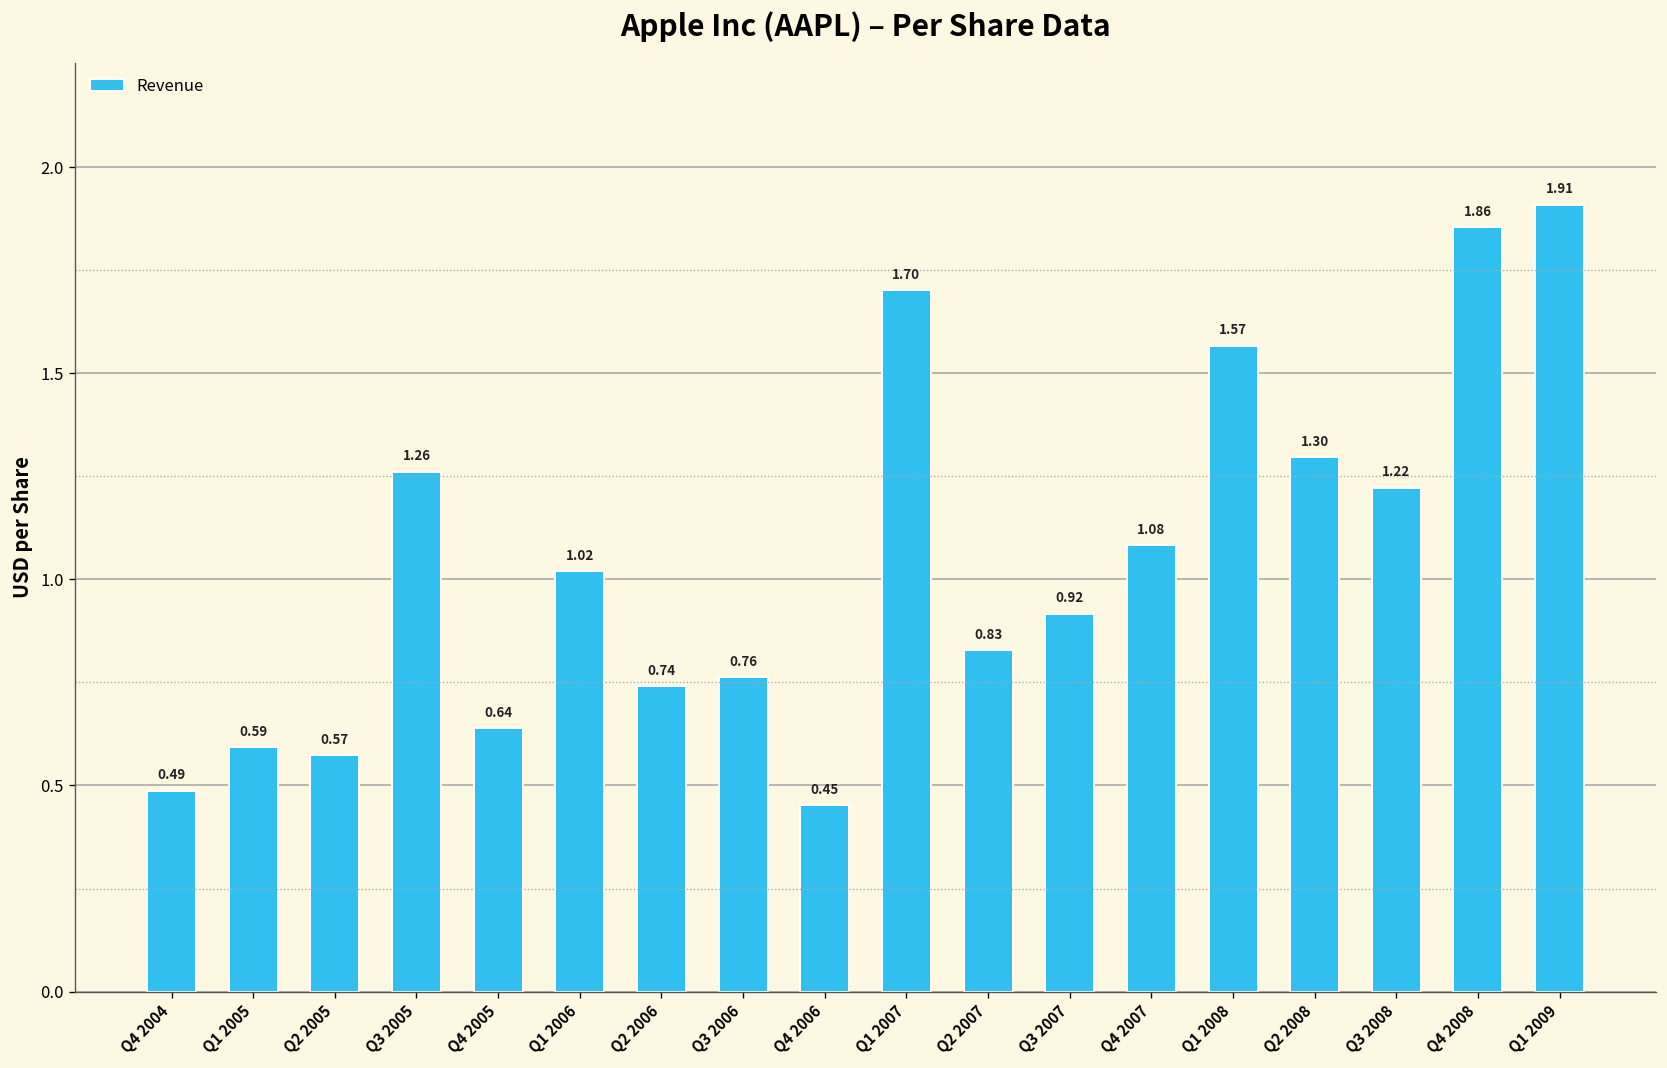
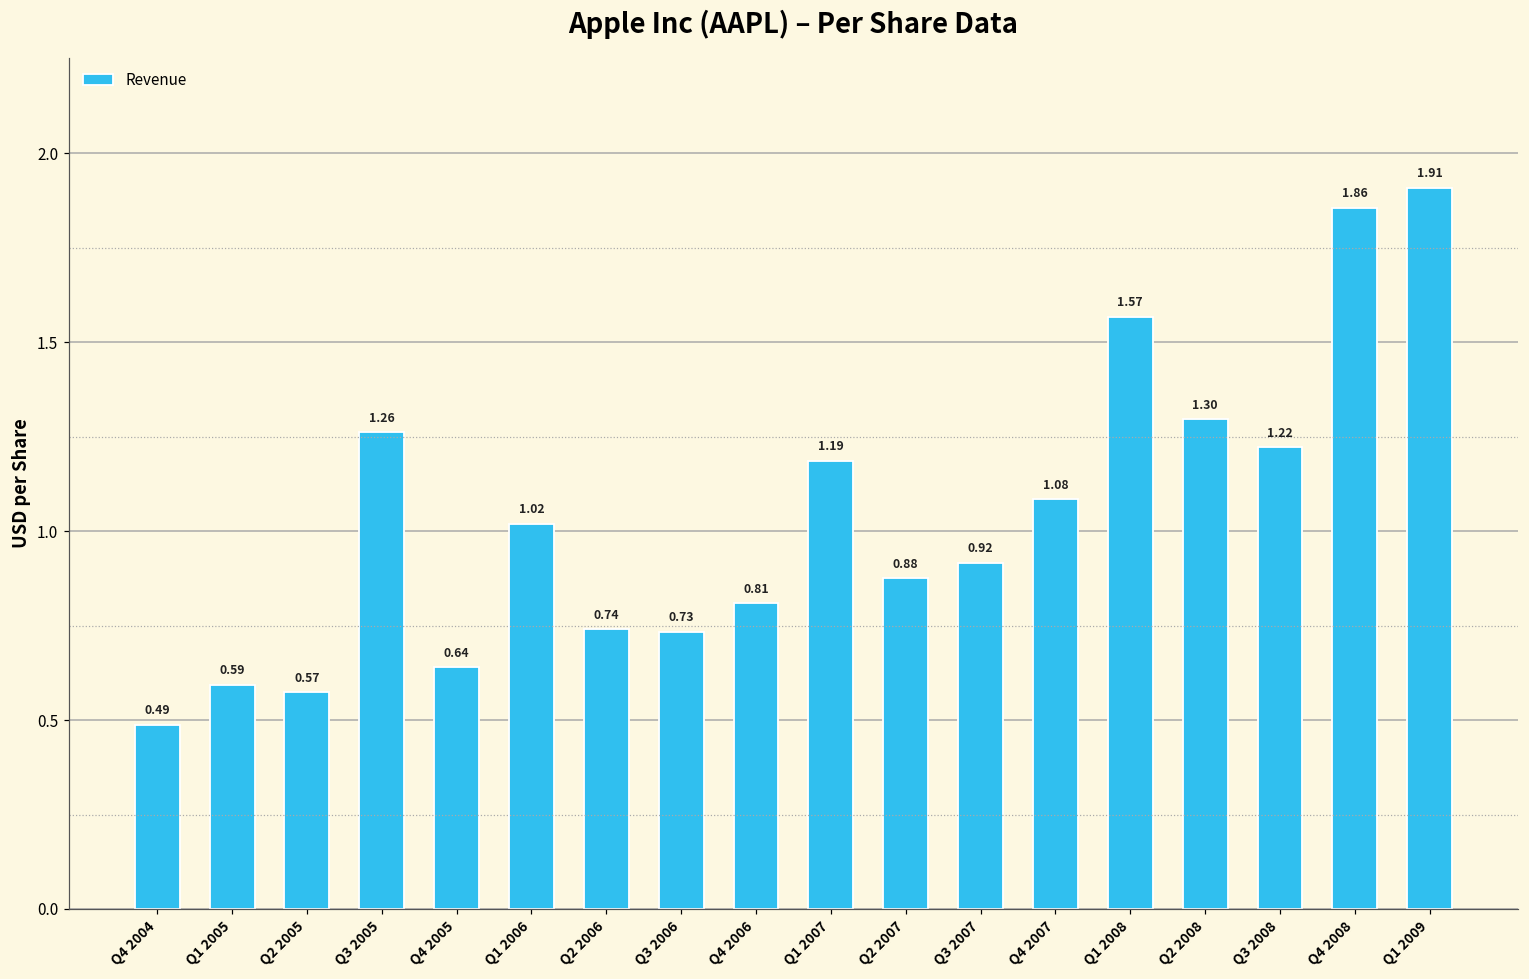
  {
    "Q4 2004": 0.49,
    "Q1 2005": 0.59,
    "Q2 2005": 0.57,
    "Q3 2005": 1.26,
    "Q4 2005": 0.64,
    "Q1 2006": 1.02,
    "Q2 2006": 0.74,
-   "Q3 2006": 0.76,
-   "Q4 2006": 0.45,
-   "Q1 2007": 1.70,
-   "Q2 2007": 0.83,
+   "Q3 2006": 0.73,
+   "Q4 2006": 0.81,
+   "Q1 2007": 1.19,
+   "Q2 2007": 0.88,
    "Q3 2007": 0.92,
    "Q4 2007": 1.08,
    "Q1 2008": 1.57,
    "Q2 2008": 1.30,
    "Q3 2008": 1.22,
    "Q4 2008": 1.86,
    "Q1 2009": 1.91
  }
